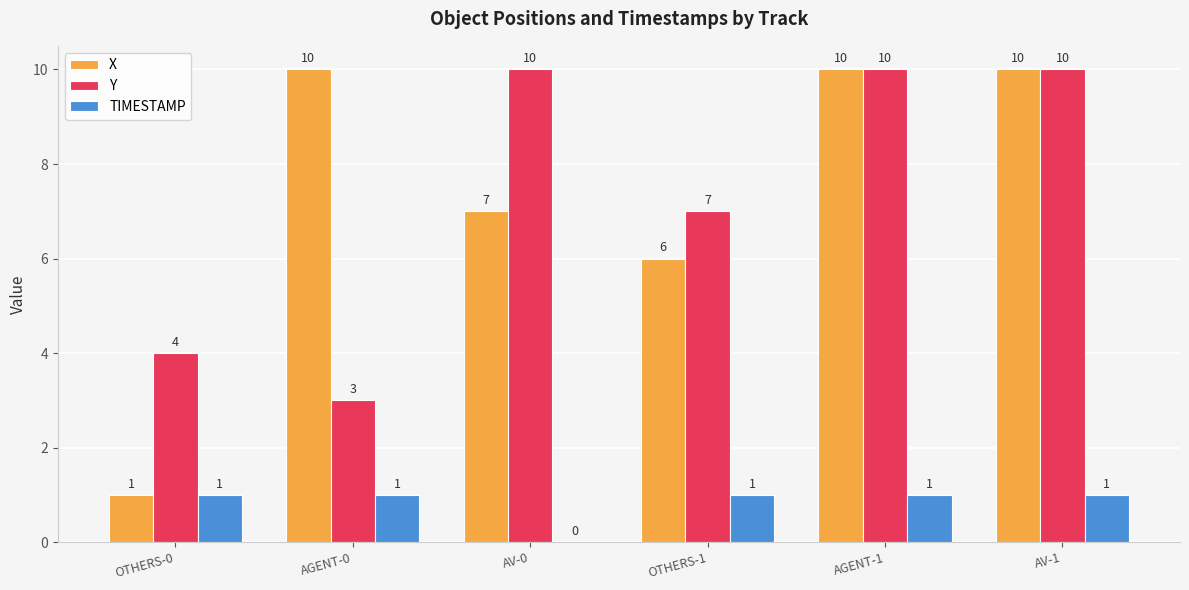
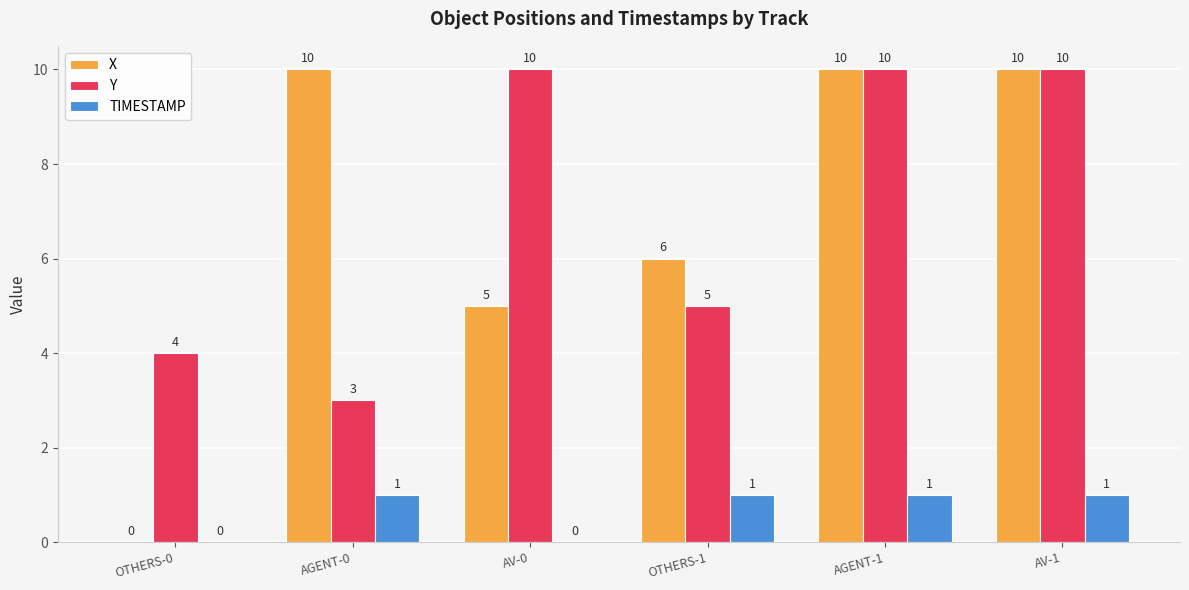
  {
    "X": {
-     "OTHERS-0": 1,
+     "OTHERS-0": 0,
      "AGENT-0": 10,
-     "AV-0": 7,
+     "AV-0": 5,
      "OTHERS-1": 6,
      "AGENT-1": 10,
      "AV-1": 10
    },
    "Y": {
      "OTHERS-0": 4,
      "AGENT-0": 3,
      "AV-0": 10,
-     "OTHERS-1": 7,
+     "OTHERS-1": 5,
      "AGENT-1": 10,
      "AV-1": 10
    },
    "TIMESTAMP": {
-     "OTHERS-0": 1,
+     "OTHERS-0": 0,
      "AGENT-0": 1,
      "AV-0": 0,
      "OTHERS-1": 1,
      "AGENT-1": 1,
      "AV-1": 1
    }
  }
